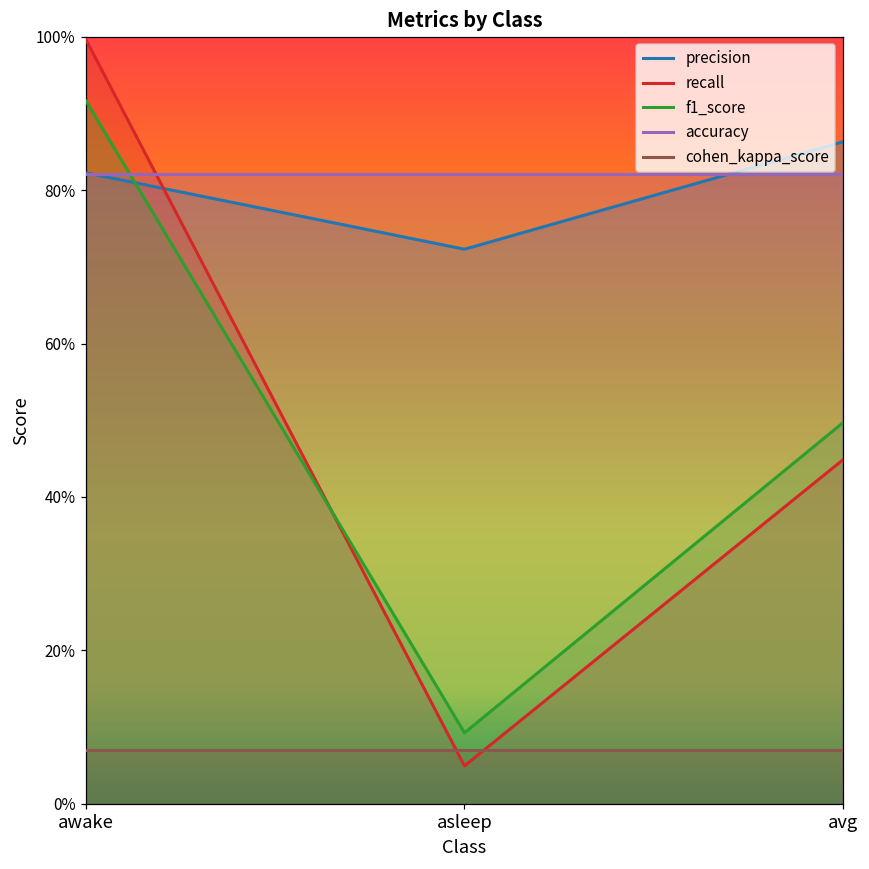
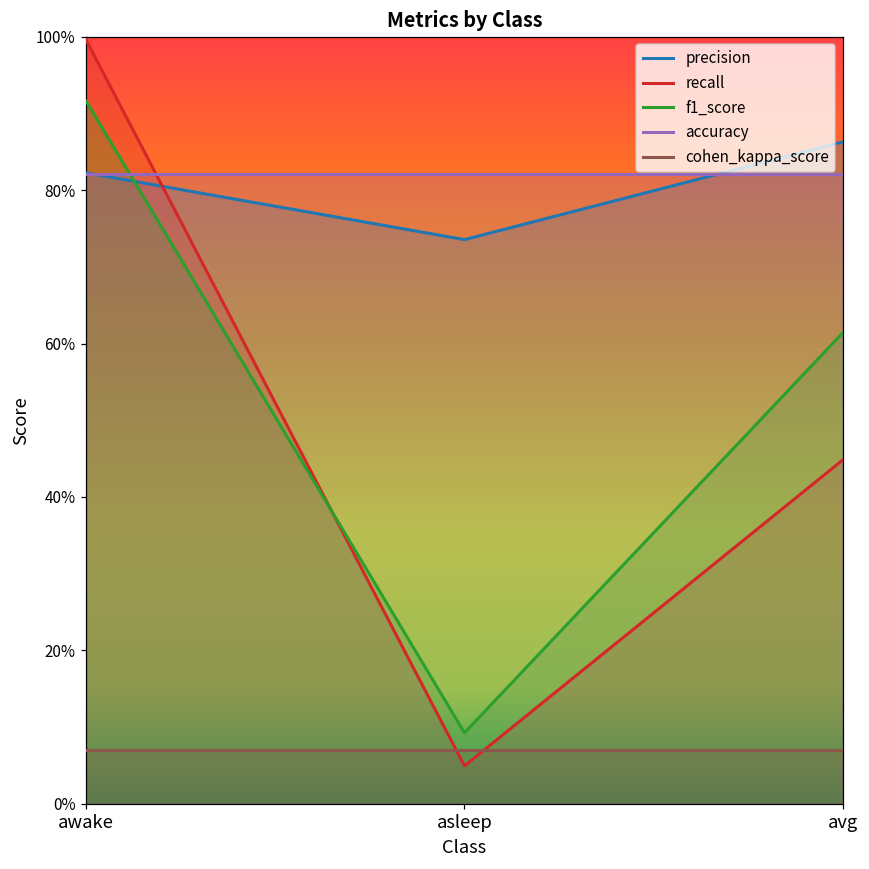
  {
    "precision": {
-     "asleep": "72%",
+     "asleep": "74%",
      "avg": "86%"
    },
    "recall": {
      "awake": "100%",
      "asleep": "5%",
      "avg": "45%"
    },
    "f1_score": {
      "awake": "92%",
      "asleep": "9%",
-     "avg": "50%"
+     "avg": "61%"
    },
    "accuracy": {
      "asleep": "82%",
      "avg": "82%"
    },
    "cohen_kappa_score": {
      "awake": "7%",
      "asleep": "7%",
      "avg": "7%"
    }
  }
